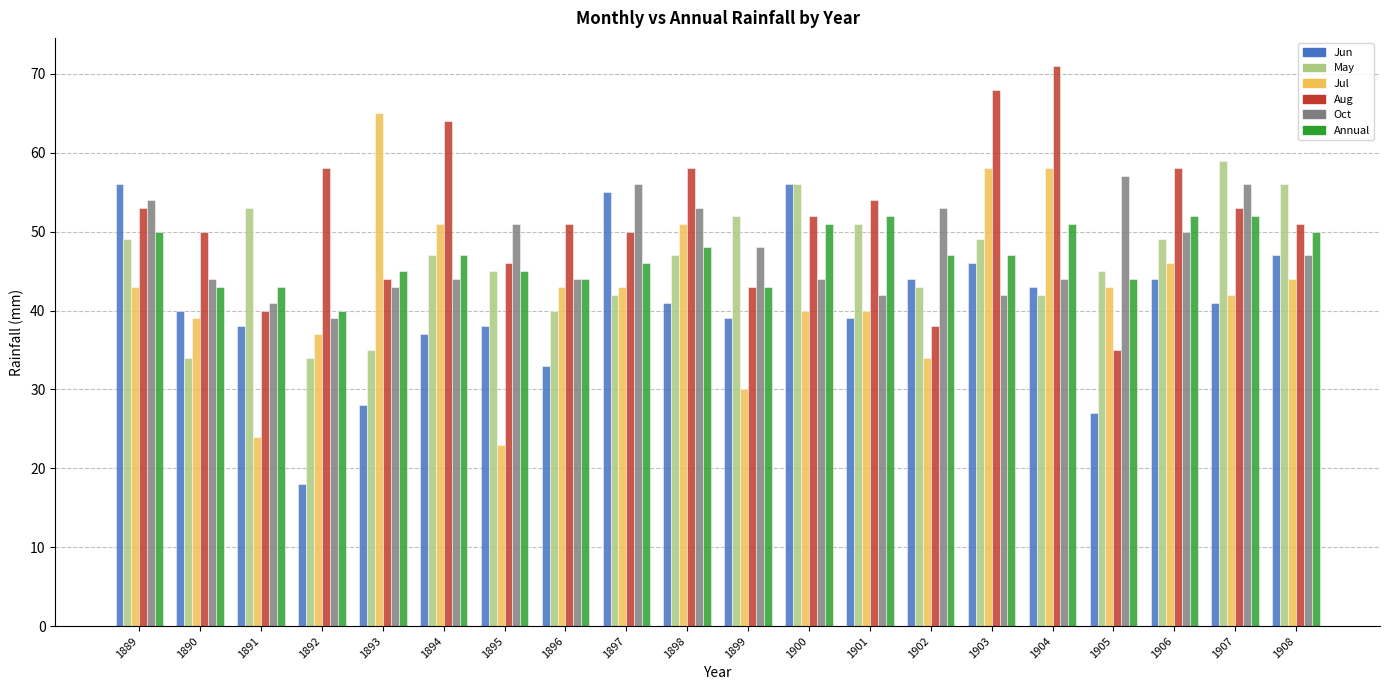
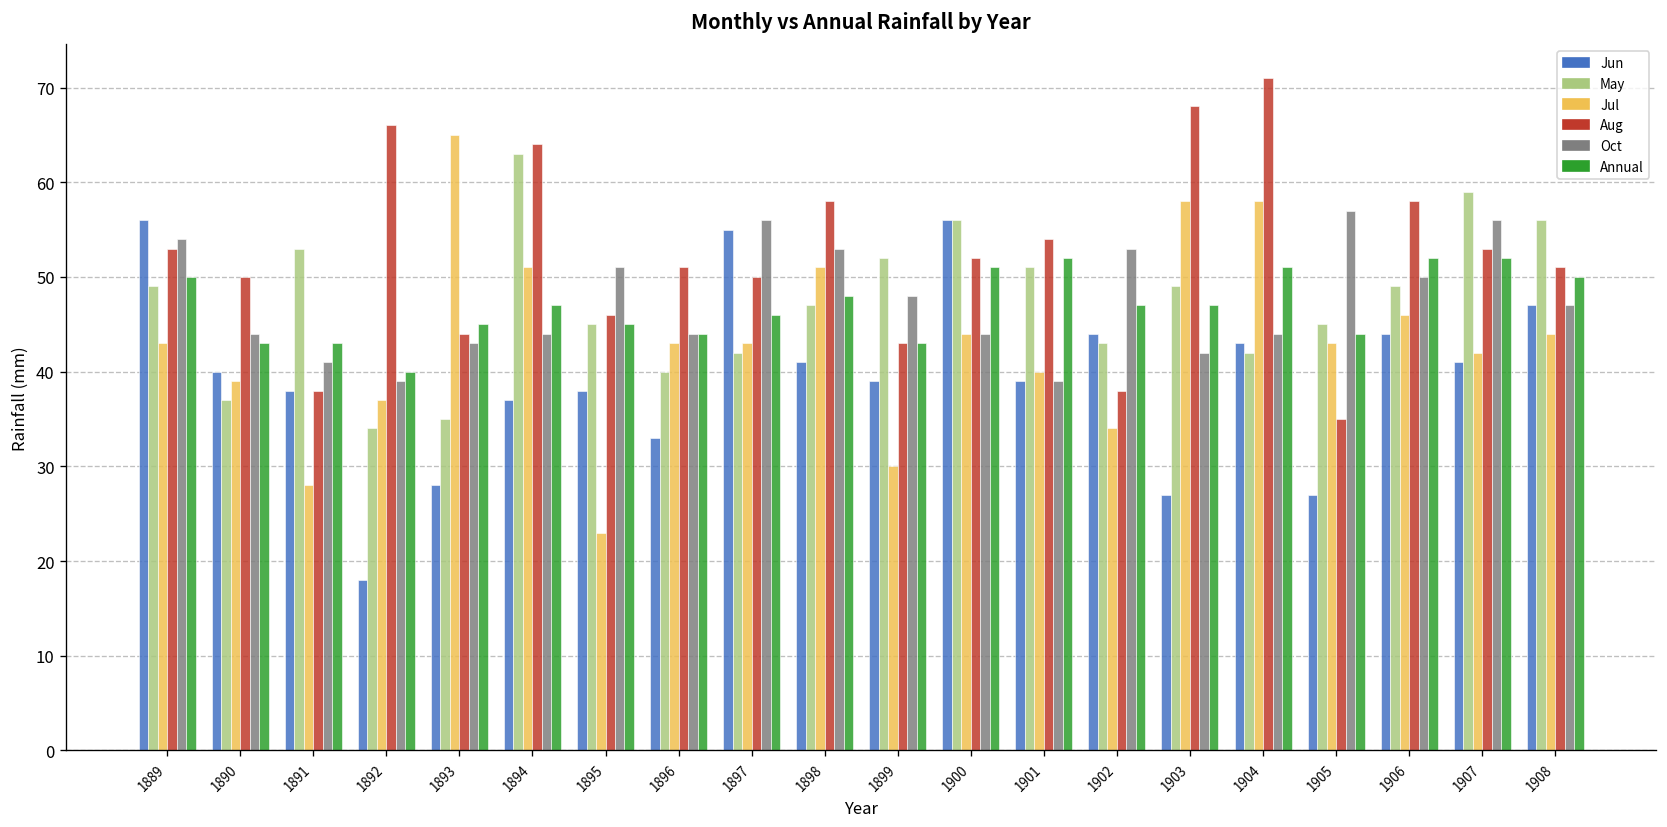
  {
    "Jun": {
      "1889": 56,
      "1890": 40,
      "1891": 38,
      "1892": 18,
      "1893": 28,
      "1894": 37,
      "1895": 38,
      "1896": 33,
      "1897": 55,
      "1898": 41,
      "1899": 39,
      "1900": 56,
      "1901": 39,
      "1902": 44,
-     "1903": 46,
+     "1903": 27,
      "1904": 43,
      "1905": 27,
      "1906": 44,
      "1907": 41,
      "1908": 47
    },
    "May": {
      "1889": 49,
-     "1890": 34,
+     "1890": 37,
      "1891": 53,
      "1892": 34,
      "1893": 35,
-     "1894": 47,
+     "1894": 63,
      "1895": 45,
      "1896": 40,
      "1897": 42,
      "1898": 47,
      "1899": 52,
      "1900": 56,
      "1901": 51,
      "1902": 43,
      "1903": 49,
      "1904": 42,
      "1905": 45,
      "1906": 49,
      "1907": 59,
      "1908": 56
    },
    "Jul": {
      "1889": 43,
      "1890": 39,
-     "1891": 24,
+     "1891": 28,
      "1892": 37,
      "1893": 65,
      "1894": 51,
      "1895": 23,
      "1896": 43,
      "1897": 43,
      "1898": 51,
      "1899": 30,
-     "1900": 40,
+     "1900": 44,
      "1901": 40,
      "1902": 34,
      "1903": 58,
      "1904": 58,
      "1905": 43,
      "1906": 46,
      "1907": 42,
      "1908": 44
    },
    "Aug": {
      "1889": 53,
      "1890": 50,
-     "1891": 40,
-     "1892": 58,
+     "1891": 38,
+     "1892": 66,
      "1893": 44,
      "1894": 64,
      "1895": 46,
      "1896": 51,
      "1897": 50,
      "1898": 58,
      "1899": 43,
      "1900": 52,
      "1901": 54,
      "1902": 38,
      "1903": 68,
      "1904": 71,
      "1905": 35,
      "1906": 58,
      "1907": 53,
      "1908": 51
    },
    "Oct": {
      "1889": 54,
      "1890": 44,
      "1891": 41,
      "1892": 39,
      "1893": 43,
      "1894": 44,
      "1895": 51,
      "1896": 44,
      "1897": 56,
      "1898": 53,
      "1899": 48,
      "1900": 44,
-     "1901": 42,
+     "1901": 39,
      "1902": 53,
      "1903": 42,
      "1904": 44,
      "1905": 57,
      "1906": 50,
      "1907": 56,
      "1908": 47
    },
    "Annual": {
      "1889": 50,
      "1890": 43,
      "1891": 43,
      "1892": 40,
      "1893": 45,
      "1894": 47,
      "1895": 45,
      "1896": 44,
      "1897": 46,
      "1898": 48,
      "1899": 43,
      "1900": 51,
      "1901": 52,
      "1902": 47,
      "1903": 47,
      "1904": 51,
      "1905": 44,
      "1906": 52,
      "1907": 52,
      "1908": 50
    }
  }
